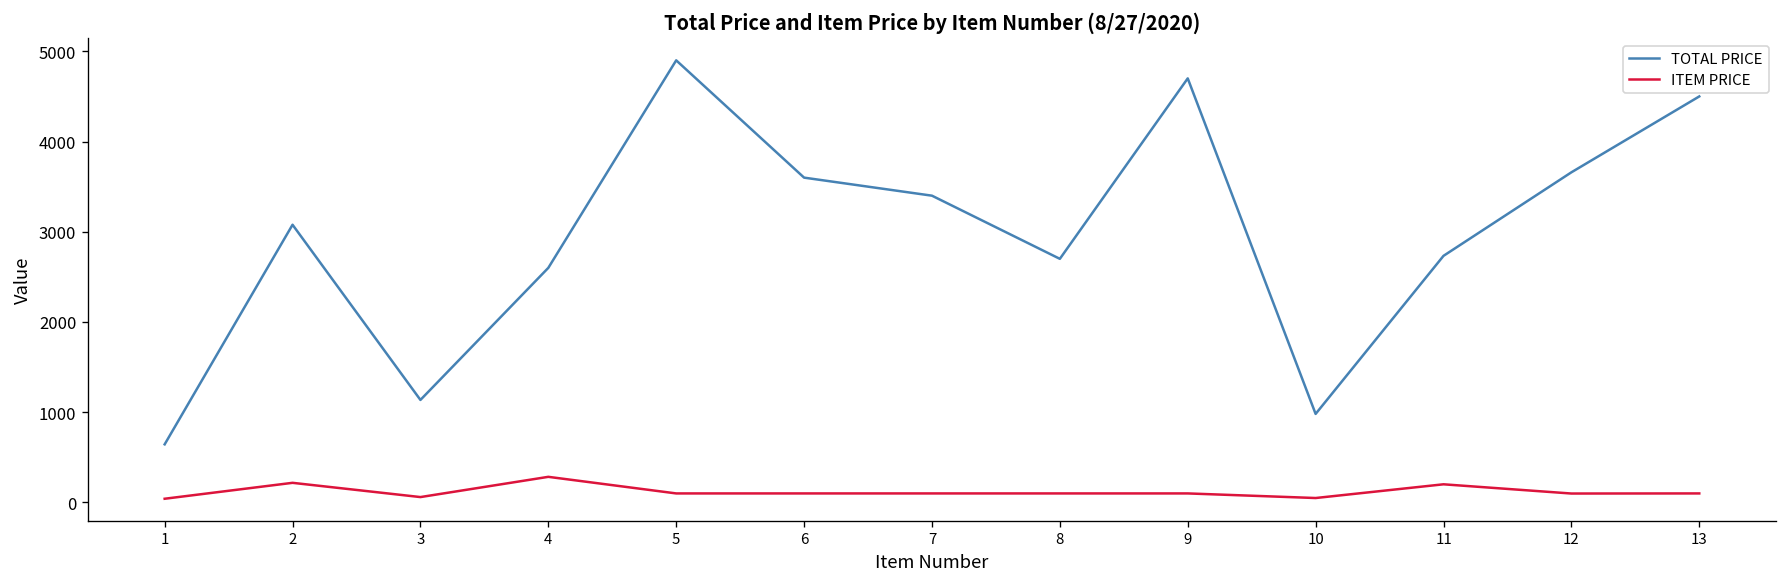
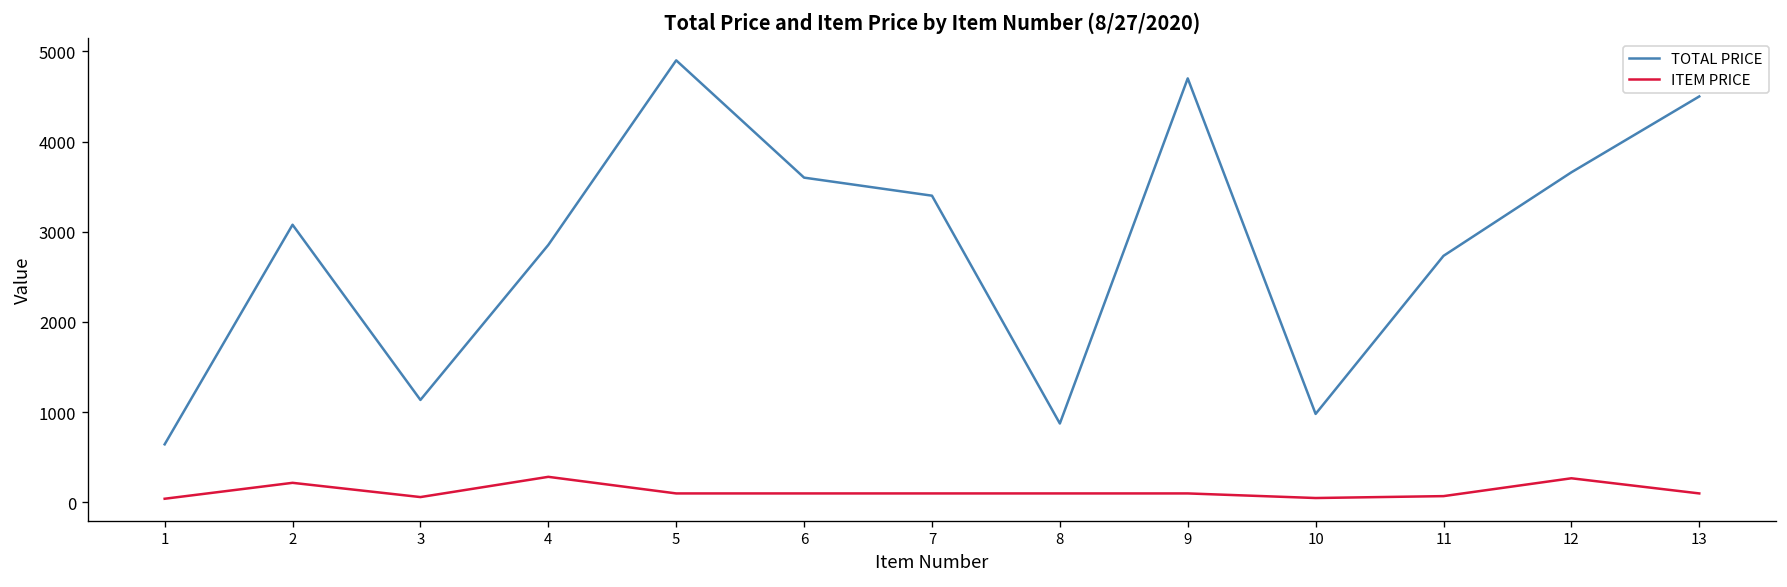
  {
    "TOTAL PRICE": {
      "1": 600,
      "2": 3100,
      "3": 1100,
-     "4": 2600,
+     "4": 2900,
      "5": 4900,
      "6": 3600,
      "7": 3400,
-     "8": 2700,
+     "8": 900,
      "9": 4700,
      "10": 1000,
      "11": 2700,
      "12": 3700
    },
    "ITEM PRICE": {
      "1": 0,
      "2": 200,
      "3": 100,
      "4": 300,
      "5": 100,
      "6": 100,
      "7": 100,
      "8": 100,
      "9": 100,
      "10": 0,
-     "11": 200,
-     "12": 100,
+     "11": 100,
+     "12": 300,
      "13": 100
    }
  }
